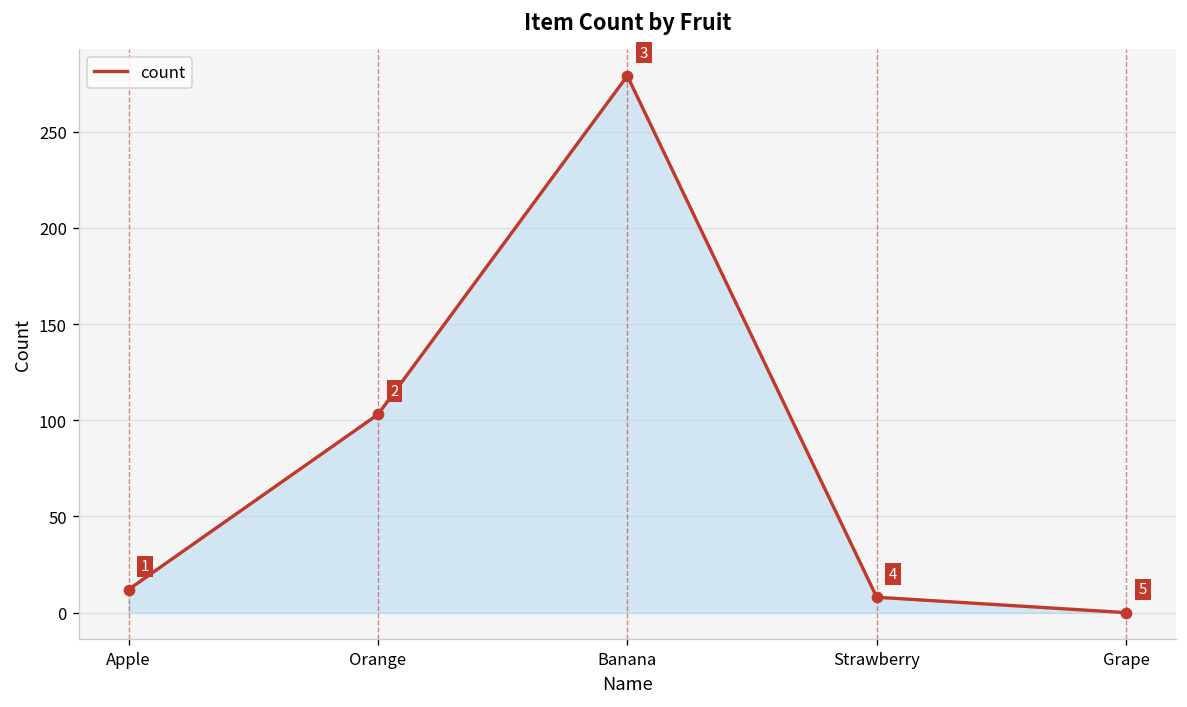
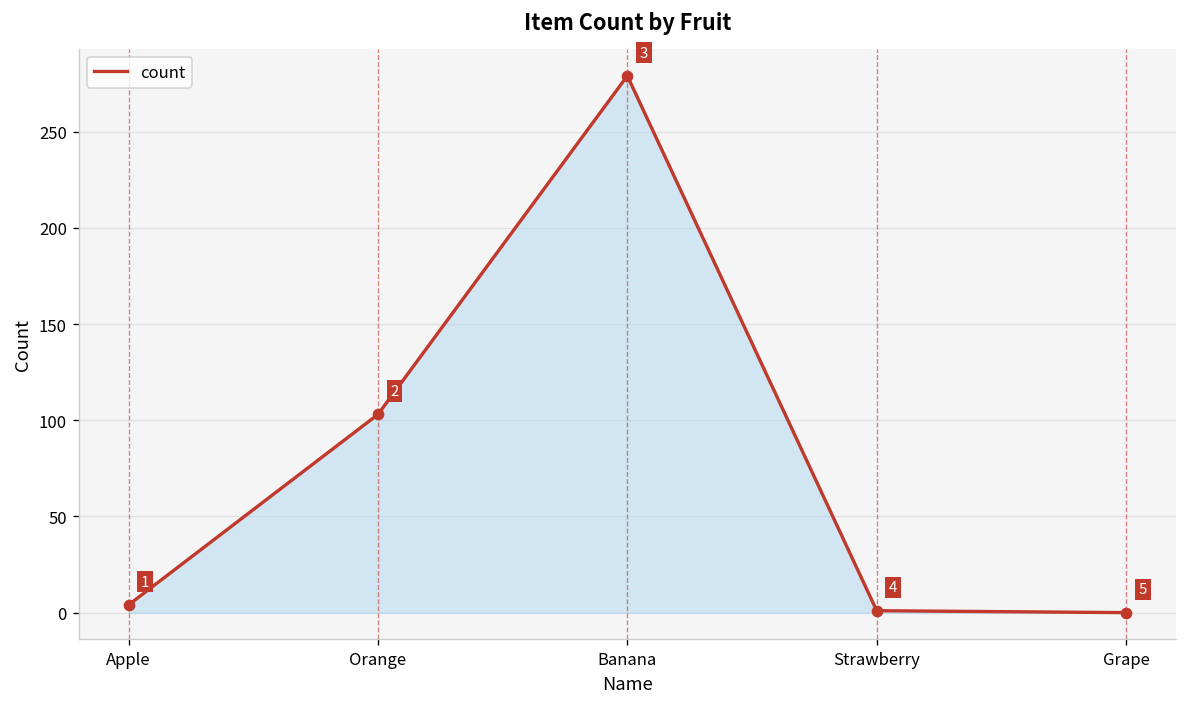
  {
-   "Apple": 12,
-   "Strawberry": 8
+   "Apple": 4,
+   "Strawberry": 1
  }
